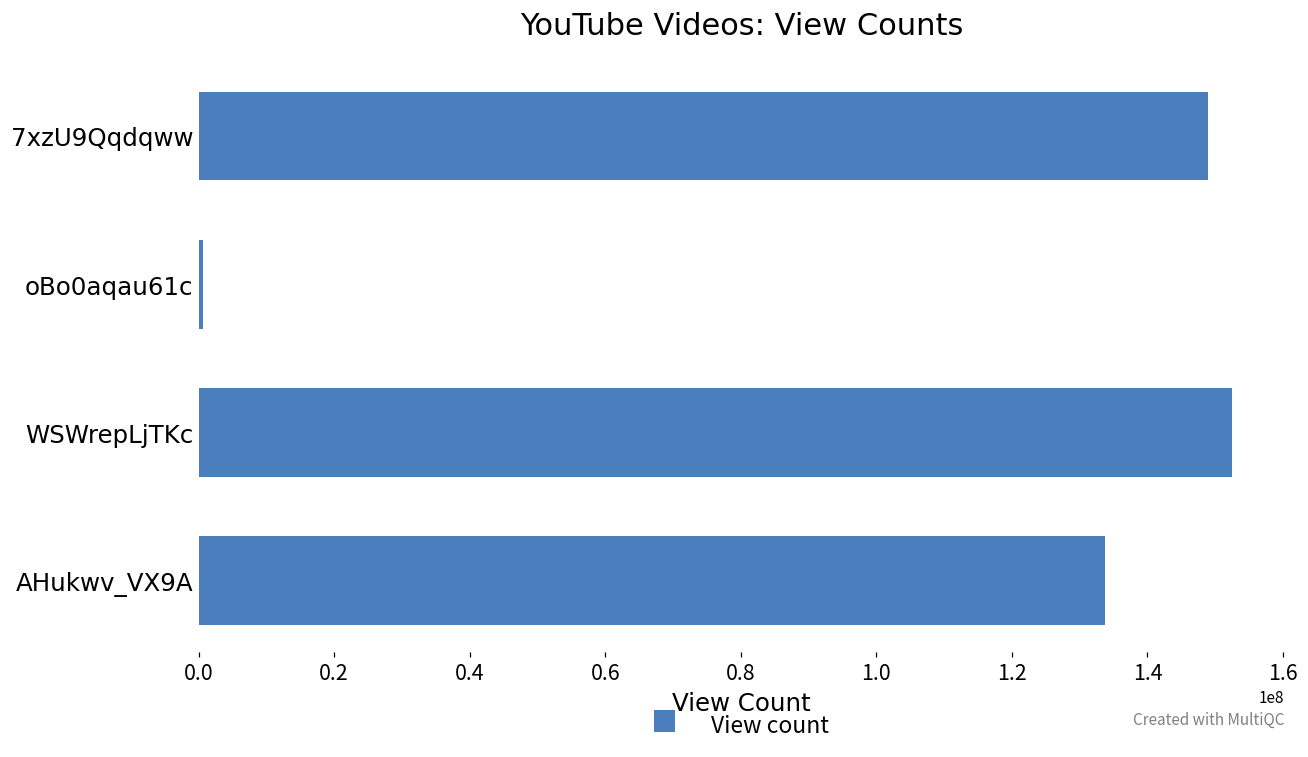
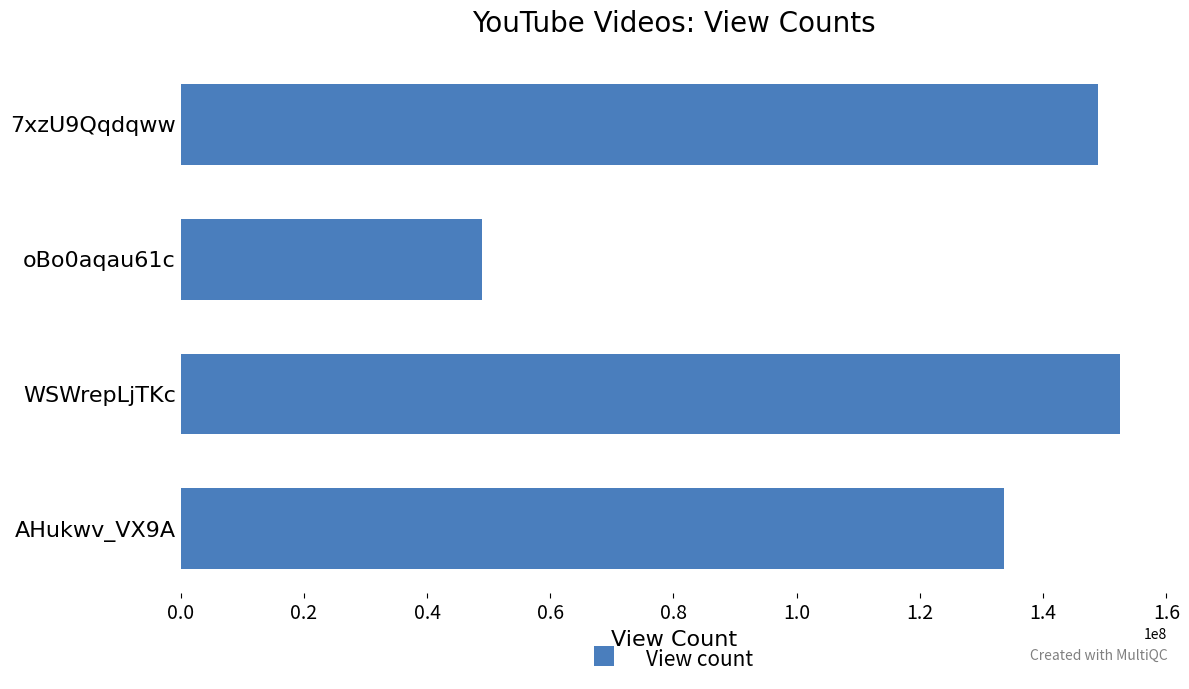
  {
    "7xzU9Qqdqww": 149000000,
-   "oBo0aqau61c": 1000000,
+   "oBo0aqau61c": 49000000,
    "WSWrepLjTKc": 153000000,
    "AHukwv_VX9A": 134000000
  }
